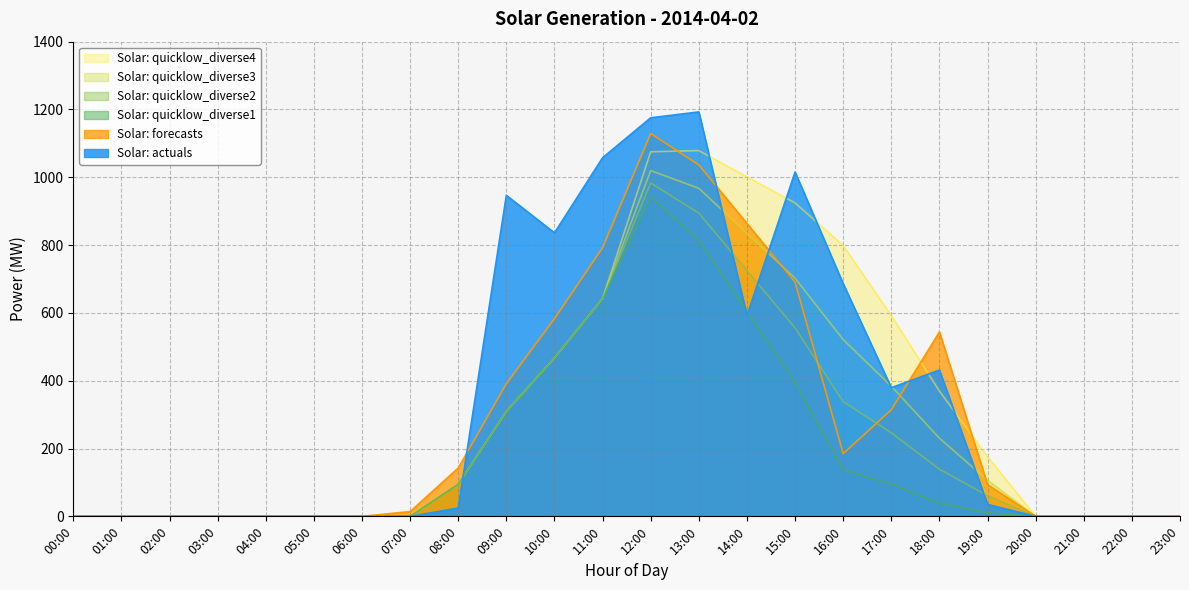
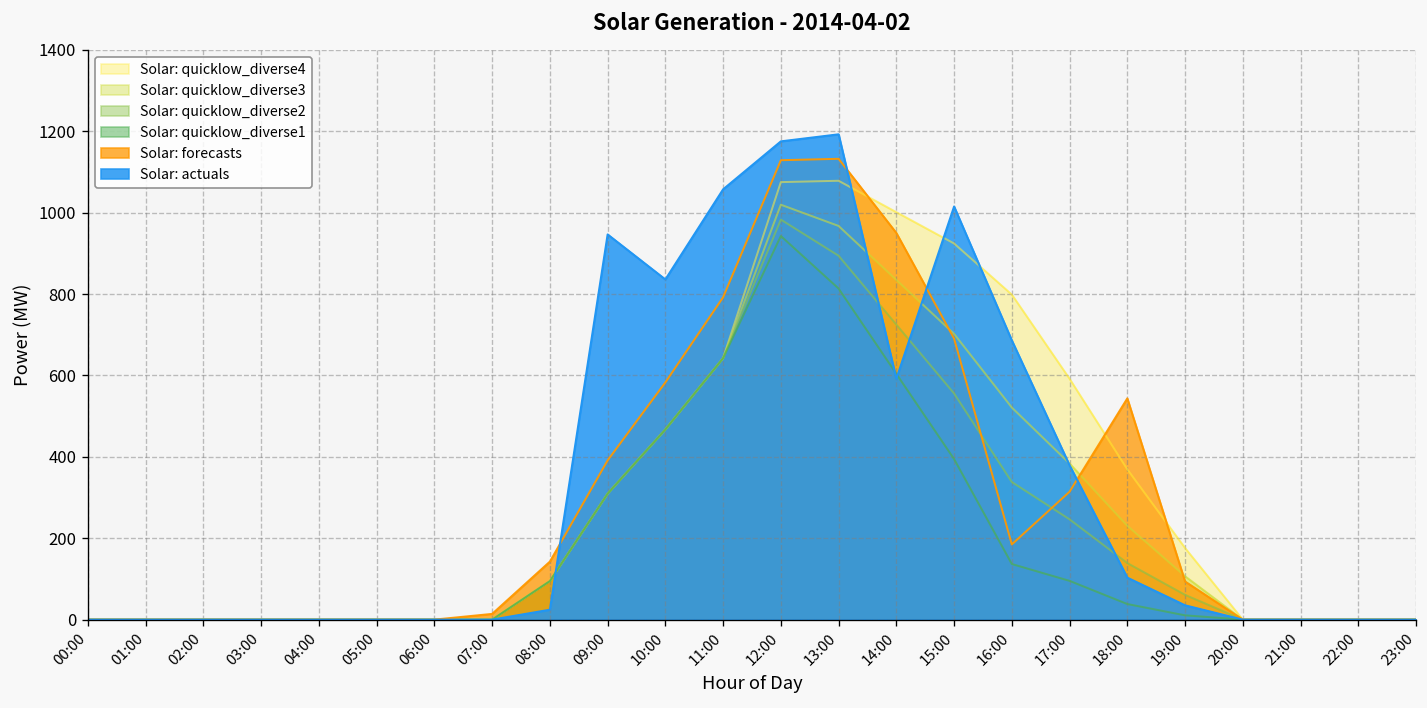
  {
    "Solar: forecasts": {
      "07:00": 10,
      "08:00": 140,
      "09:00": 390,
      "10:00": 580,
      "11:00": 790,
      "12:00": 1130,
-     "13:00": 1040,
-     "14:00": 860,
+     "13:00": 1130,
+     "14:00": 950,
      "15:00": 690,
      "16:00": 180,
      "17:00": 310,
      "18:00": 540,
      "19:00": 90
    },
    "Solar: actuals": {
      "08:00": 20,
      "09:00": 950,
      "10:00": 840,
      "11:00": 1060,
      "12:00": 1180,
      "13:00": 1190,
      "14:00": 590,
      "15:00": 1020,
      "16:00": 690,
-     "18:00": 430,
+     "18:00": 100,
      "19:00": 40
    }
  }
